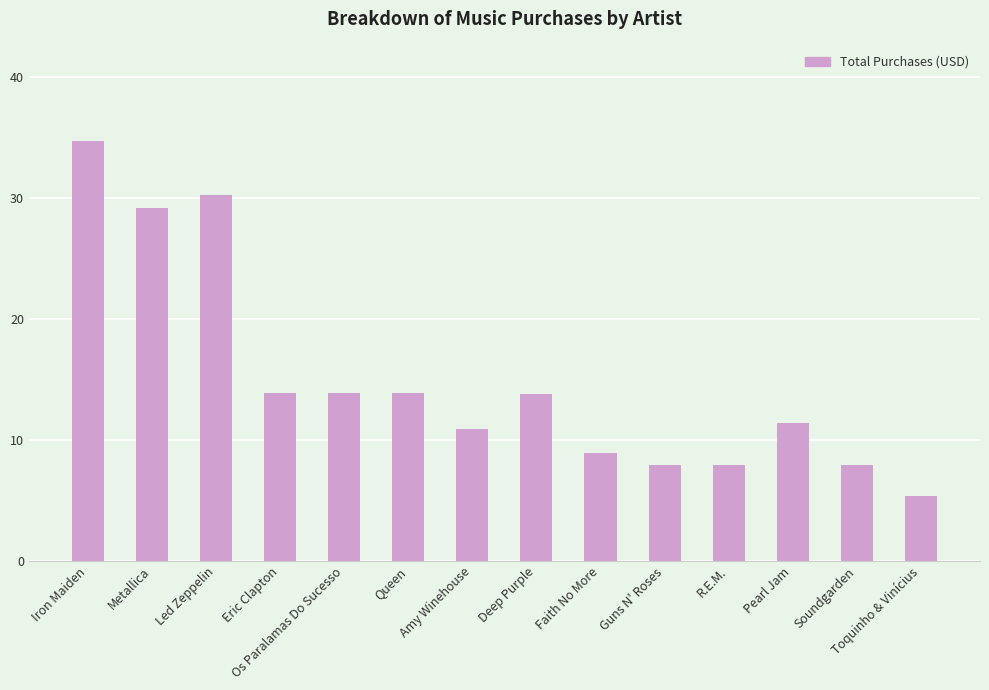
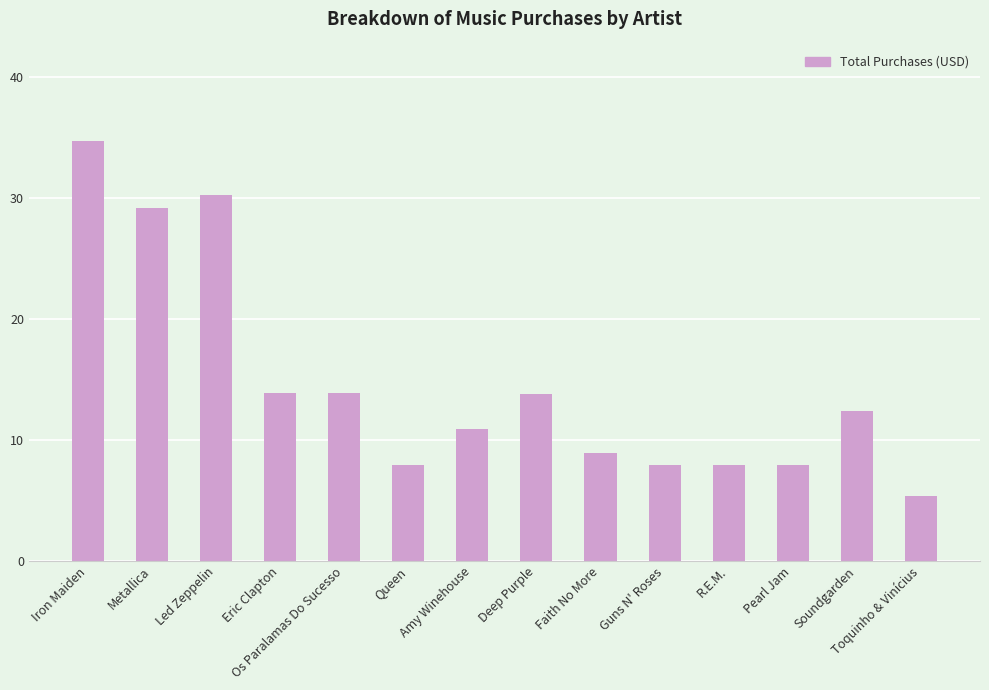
  {
    "Iron Maiden": 34.7,
    "Metallica": 29.2,
    "Led Zeppelin": 30.2,
    "Eric Clapton": 13.9,
    "Os Paralamas Do Sucesso": 13.9,
-   "Queen": 13.9,
+   "Queen": 7.9,
    "Amy Winehouse": 10.9,
    "Deep Purple": 13.8,
    "Faith No More": 8.9,
    "Guns N' Roses": 7.9,
    "R.E.M.": 7.9,
-   "Pearl Jam": 11.4,
-   "Soundgarden": 7.9,
+   "Pearl Jam": 7.9,
+   "Soundgarden": 12.4,
    "Toquinho & Vinícius": 5.4
  }
